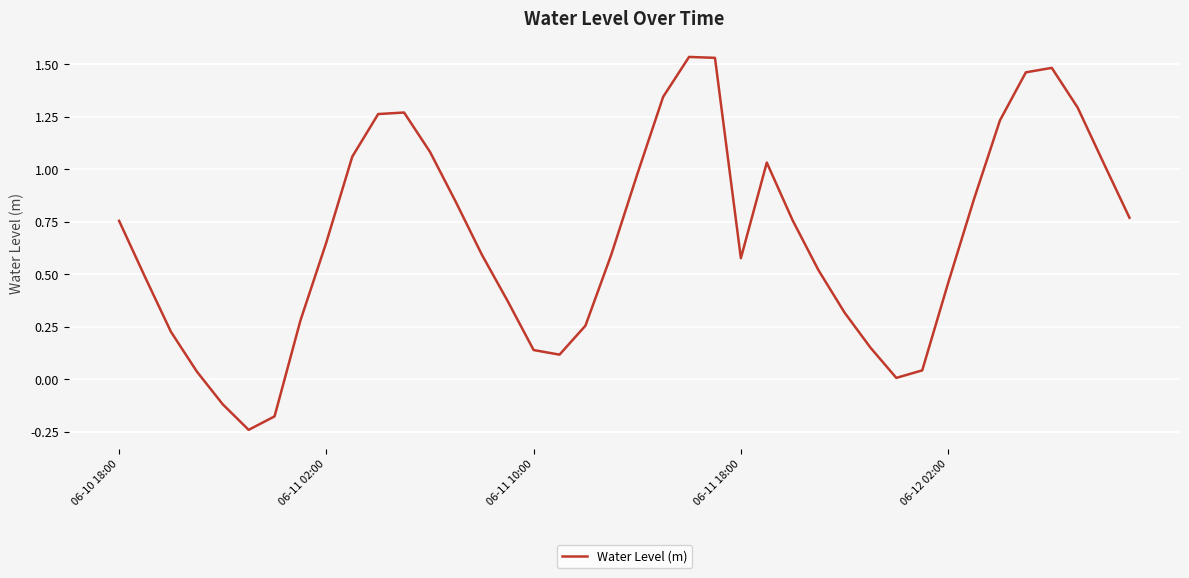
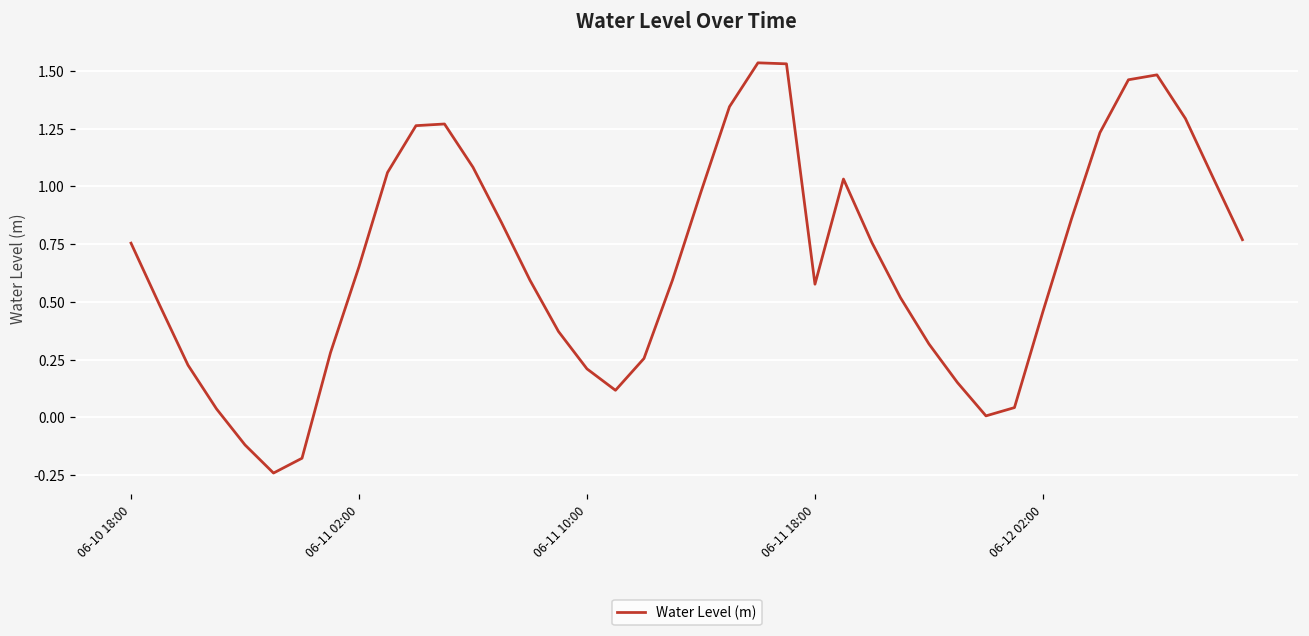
  {
    "06-10 18:00": 0.75,
    "06-11 02:00": 0.65,
-   "06-11 10:00": 0.14,
+   "06-11 10:00": 0.21,
    "06-11 18:00": 0.58,
    "06-12 02:00": 0.46
  }
